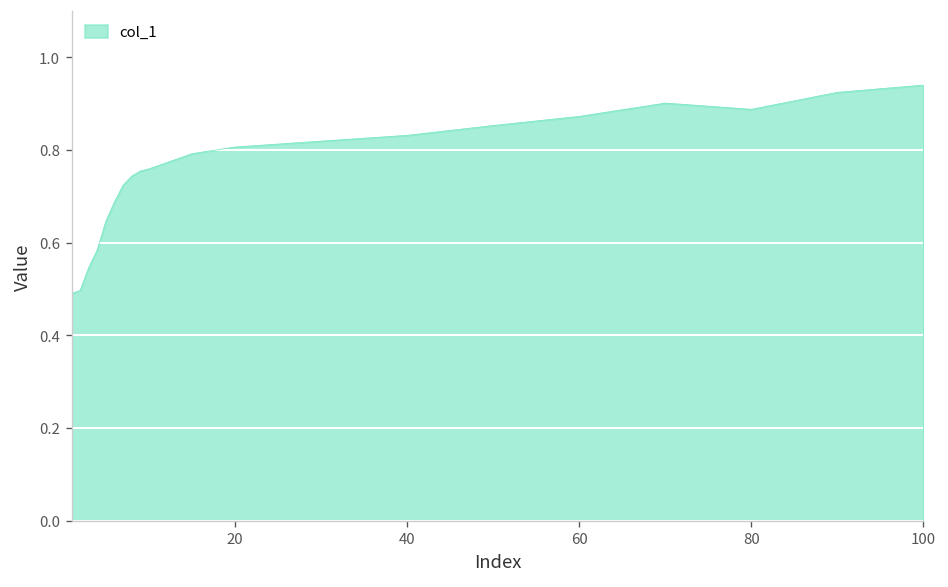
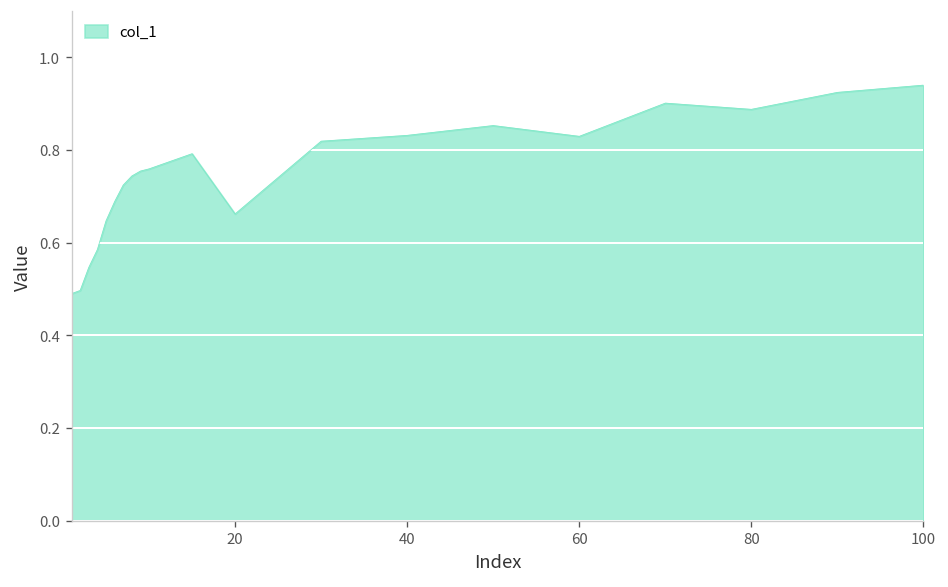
  {
-   "20": 0.81,
+   "20": 0.66,
    "40": 0.83,
-   "60": 0.87,
+   "60": 0.83,
    "80": 0.89,
    "100": 0.94
  }
